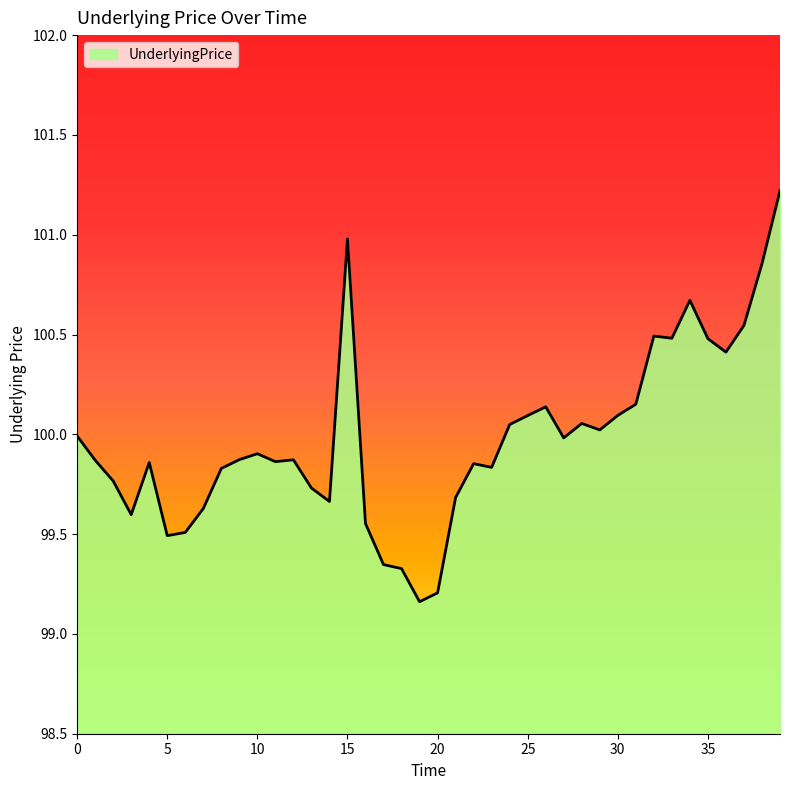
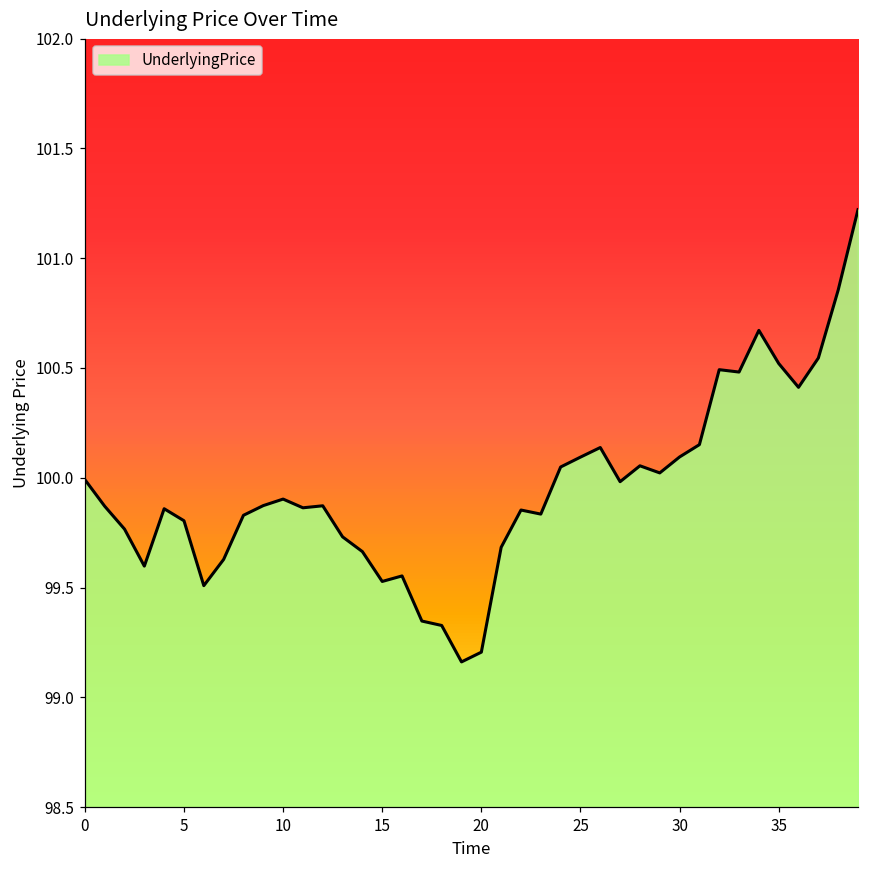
  {
    "0": 99.99,
-   "5": 99.49,
+   "5": 99.80,
    "10": 99.90,
-   "15": 100.98,
+   "15": 99.53,
    "20": 99.21,
    "25": 100.09,
    "30": 100.09,
-   "35": 100.48
+   "35": 100.52
  }
